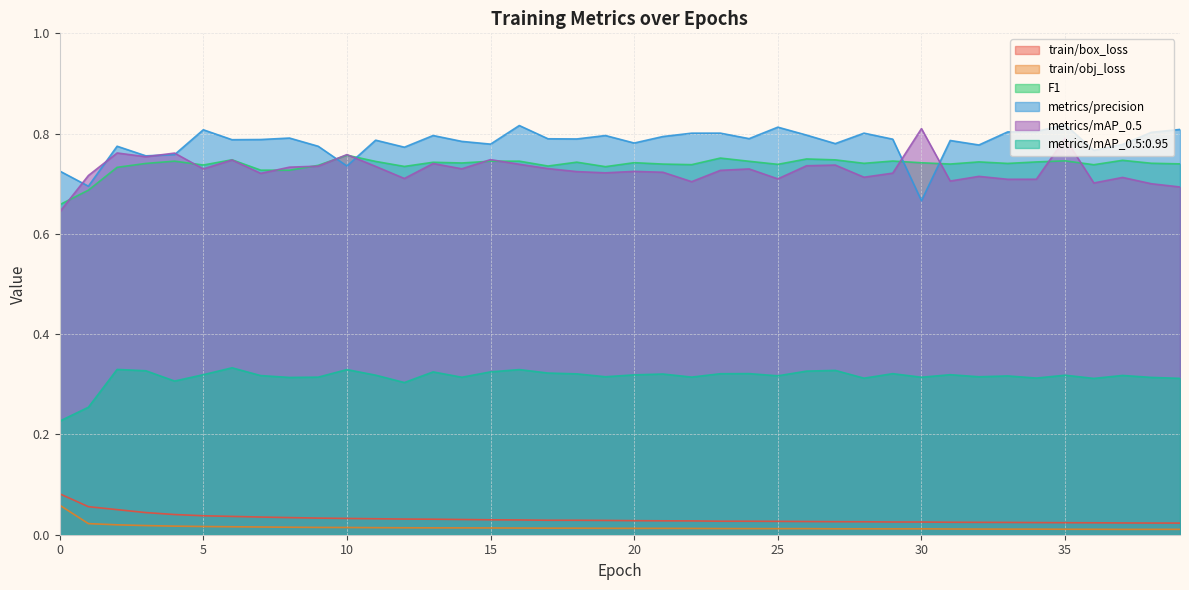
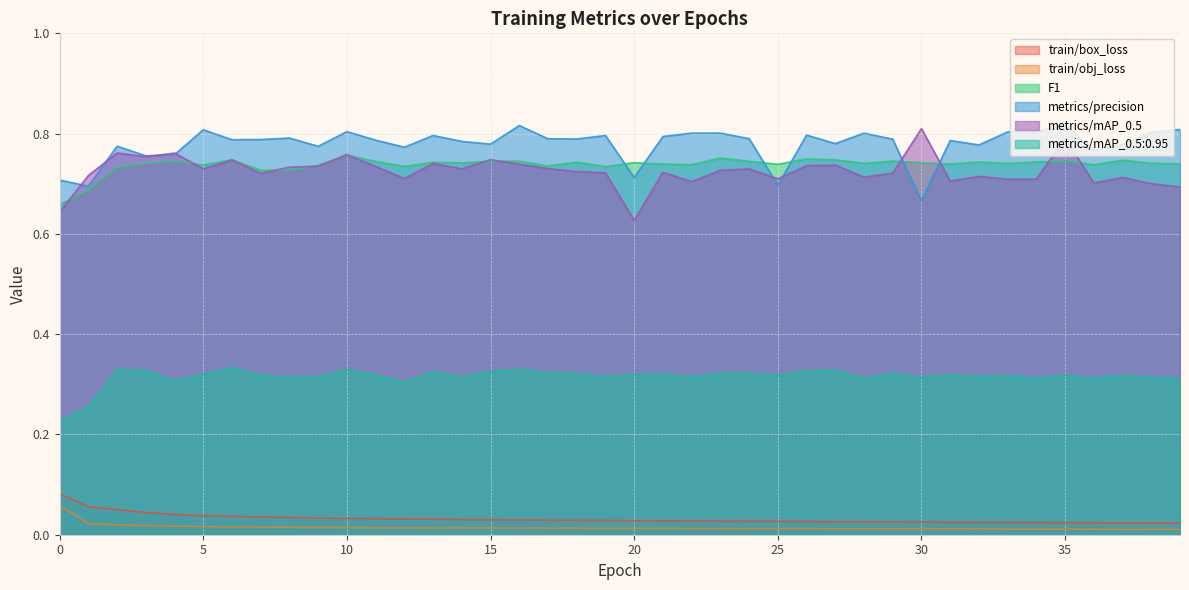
  {
    "metrics/precision": {
-     "0": 0.73,
+     "0": 0.71,
      "5": 0.81,
-     "10": 0.74,
+     "10": 0.80,
      "15": 0.78,
-     "20": 0.78,
-     "25": 0.81,
+     "20": 0.71,
+     "25": 0.70,
      "30": 0.67
    },
    "metrics/mAP_0.5": {
      "0": 0.64,
      "5": 0.73,
-     "20": 0.72,
+     "20": 0.63,
      "25": 0.71,
      "30": 0.81
    }
  }
